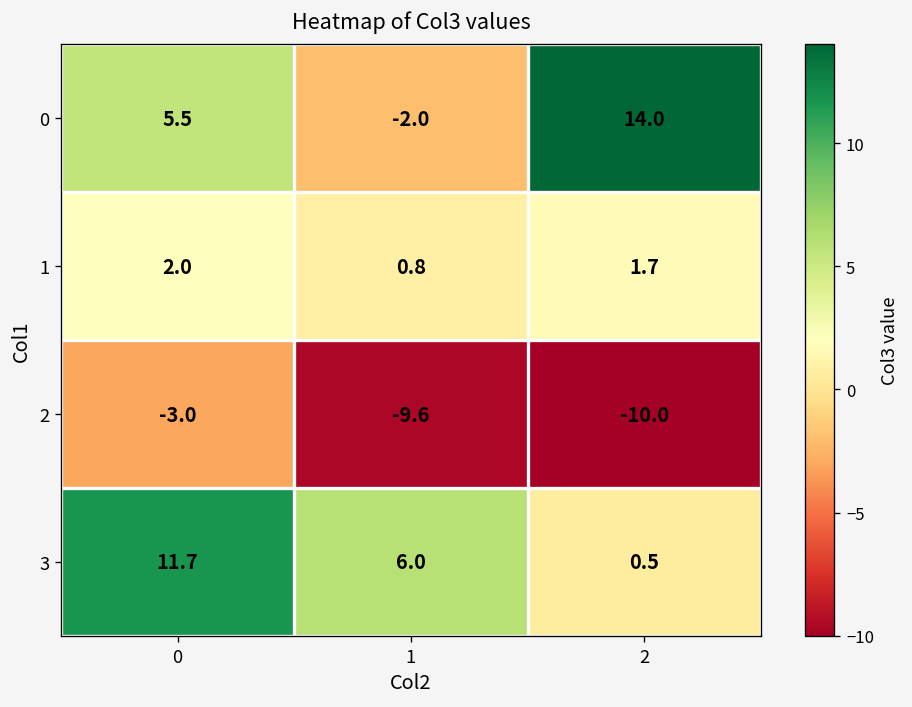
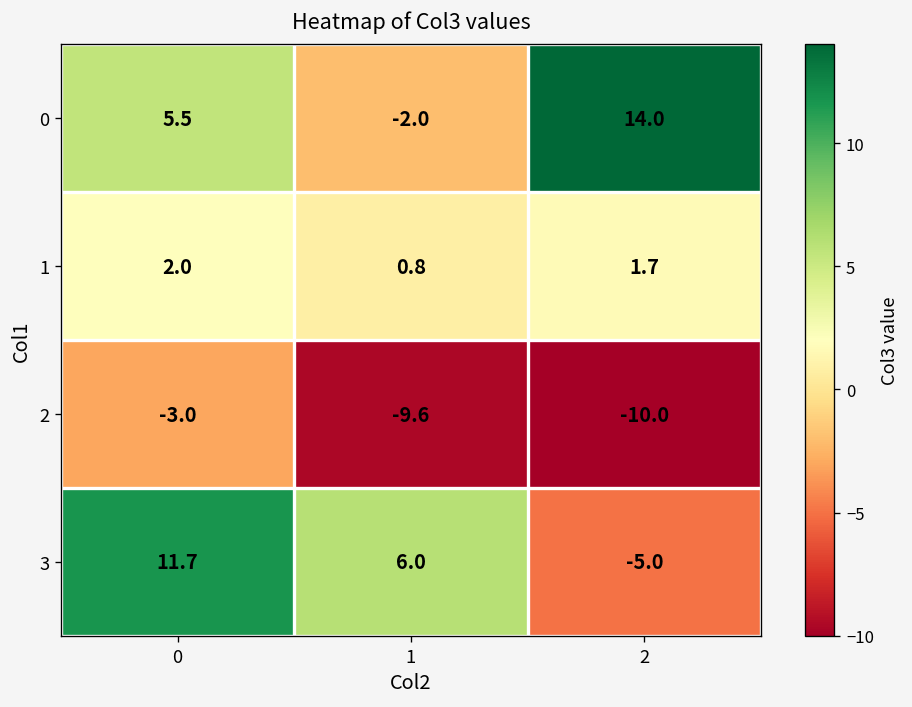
  {
    "0": {
      "0": 5.5,
      "1": -2.0,
      "2": 14.0
    },
    "1": {
      "0": 2.0,
      "1": 0.8,
      "2": 1.7
    },
    "2": {
      "0": -3.0,
      "1": -9.6,
      "2": -10.0
    },
    "3": {
      "0": 11.7,
      "1": 6.0,
-     "2": 0.5
+     "2": -5.0
    }
  }
